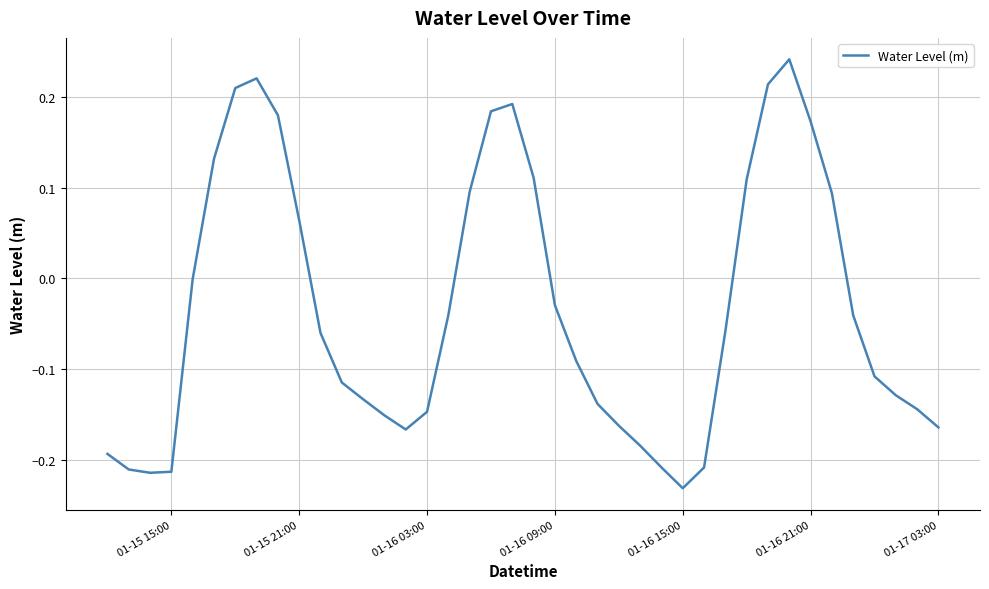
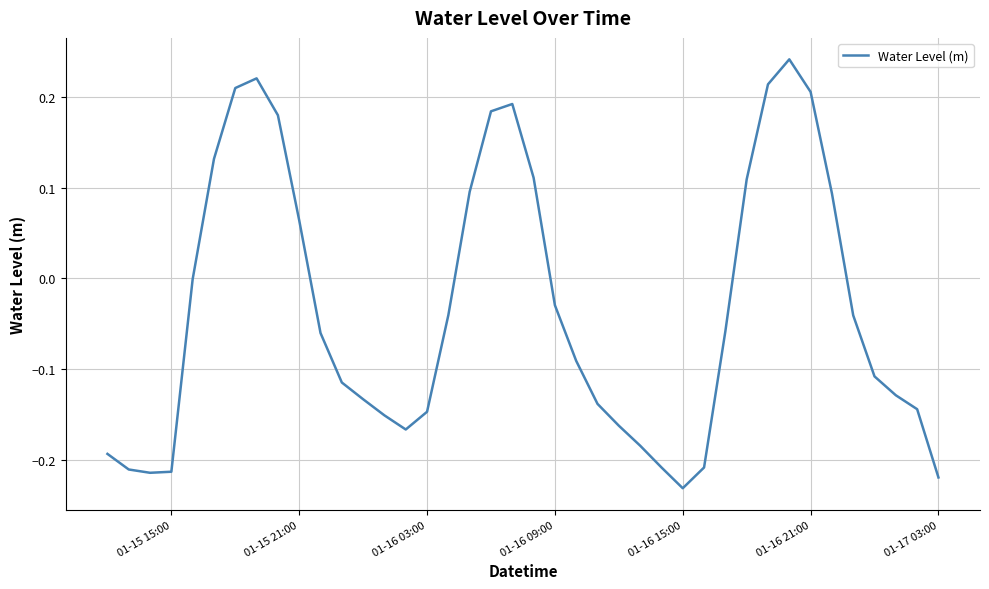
  {
    "01-15 15:00": -0.21,
    "01-15 21:00": 0.06,
    "01-16 03:00": -0.15,
    "01-16 09:00": -0.03,
    "01-16 15:00": -0.23,
-   "01-16 21:00": 0.17,
-   "01-17 03:00": -0.16
+   "01-16 21:00": 0.21,
+   "01-17 03:00": -0.22
  }
